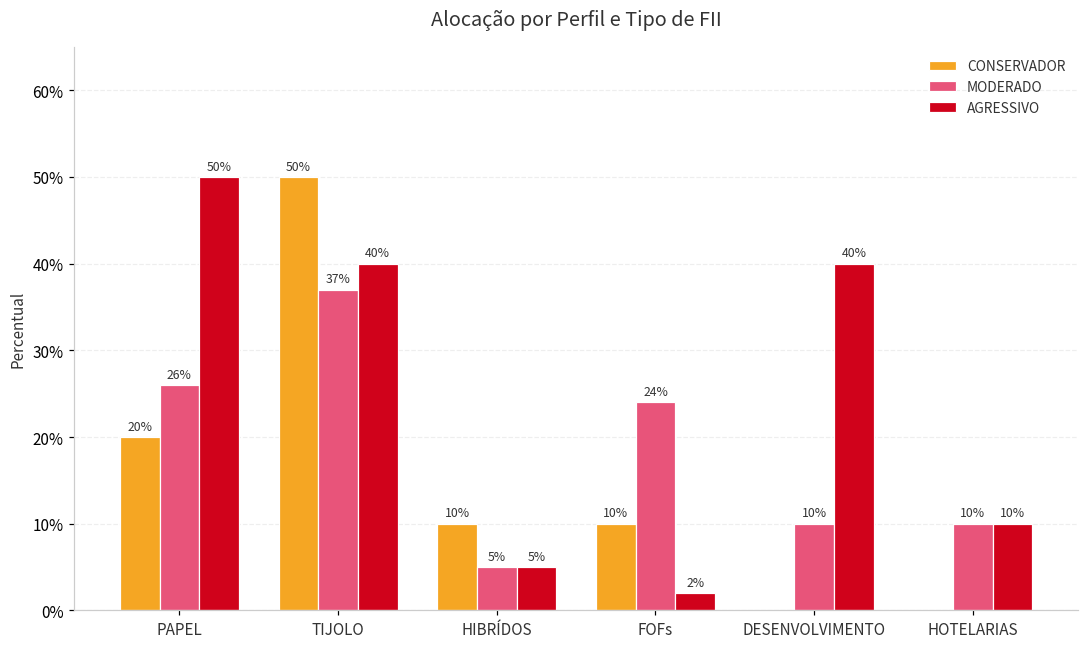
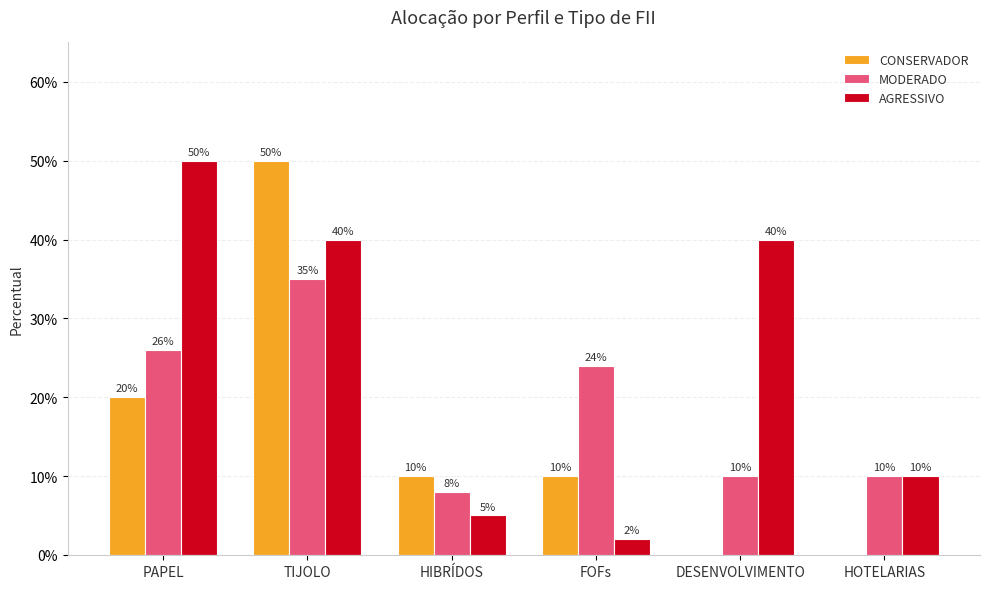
  {
    "CONSERVADOR": {
      "PAPEL": "20%",
      "TIJOLO": "50%",
      "HIBRÍDOS": "10%",
      "FOFs": "10%"
    },
    "MODERADO": {
      "PAPEL": "26%",
-     "TIJOLO": "37%",
-     "HIBRÍDOS": "5%",
+     "TIJOLO": "35%",
+     "HIBRÍDOS": "8%",
      "FOFs": "24%",
      "DESENVOLVIMENTO": "10%",
      "HOTELARIAS": "10%"
    },
    "AGRESSIVO": {
      "PAPEL": "50%",
      "TIJOLO": "40%",
      "HIBRÍDOS": "5%",
      "FOFs": "2%",
      "DESENVOLVIMENTO": "40%",
      "HOTELARIAS": "10%"
    }
  }
